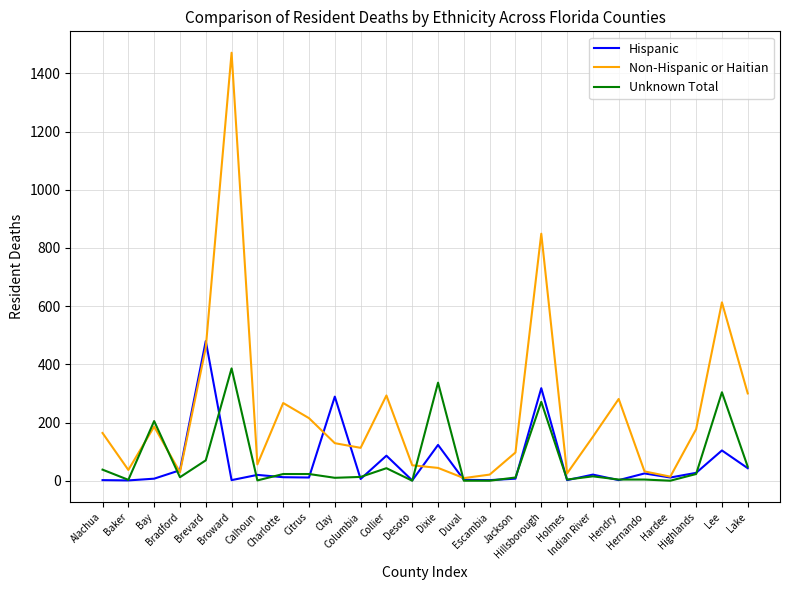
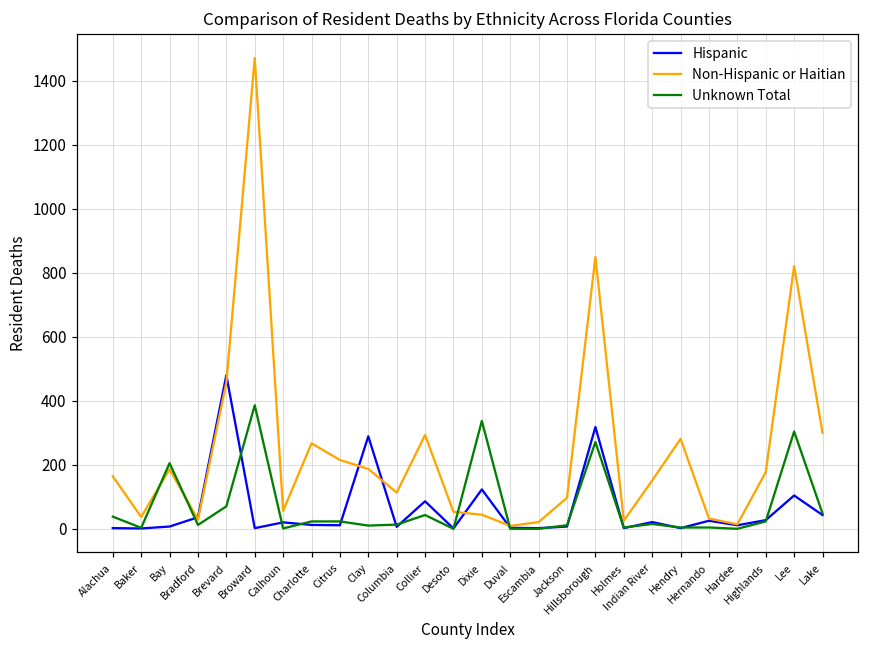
  {
    "Hispanic": {
      "Alachua": 0,
      "Bay": 10,
      "Brevard": 480,
      "Broward": 0,
      "Calhoun": 20,
      "Charlotte": 10,
      "Citrus": 10,
      "Clay": 290,
      "Collier": 90,
      "Dixie": 120,
      "Hillsborough": 320,
      "Lee": 100
    },
    "Non-Hispanic or Haitian": {
      "Alachua": 160,
      "Baker": 40,
      "Bay": 190,
      "Brevard": 460,
      "Broward": 1470,
      "Calhoun": 60,
      "Charlotte": 270,
      "Citrus": 220,
-     "Clay": 130,
+     "Clay": 190,
      "Columbia": 110,
      "Collier": 290,
      "Desoto": 50,
      "Dixie": 40,
      "Escambia": 20,
      "Jackson": 100,
      "Hillsborough": 850,
      "Holmes": 30,
      "Indian River": 150,
      "Hendry": 280,
      "Highlands": 180,
-     "Lee": 610,
+     "Lee": 820,
      "Lake": 300
    },
    "Unknown Total": {
      "Alachua": 40,
      "Bay": 210,
      "Bradford": 10,
      "Brevard": 70,
      "Broward": 390,
      "Calhoun": 0,
      "Charlotte": 20,
      "Citrus": 20,
      "Clay": 10,
      "Collier": 40,
      "Dixie": 340,
      "Hillsborough": 270,
      "Hernando": 0,
      "Hardee": 0,
      "Lee": 300
    }
  }
